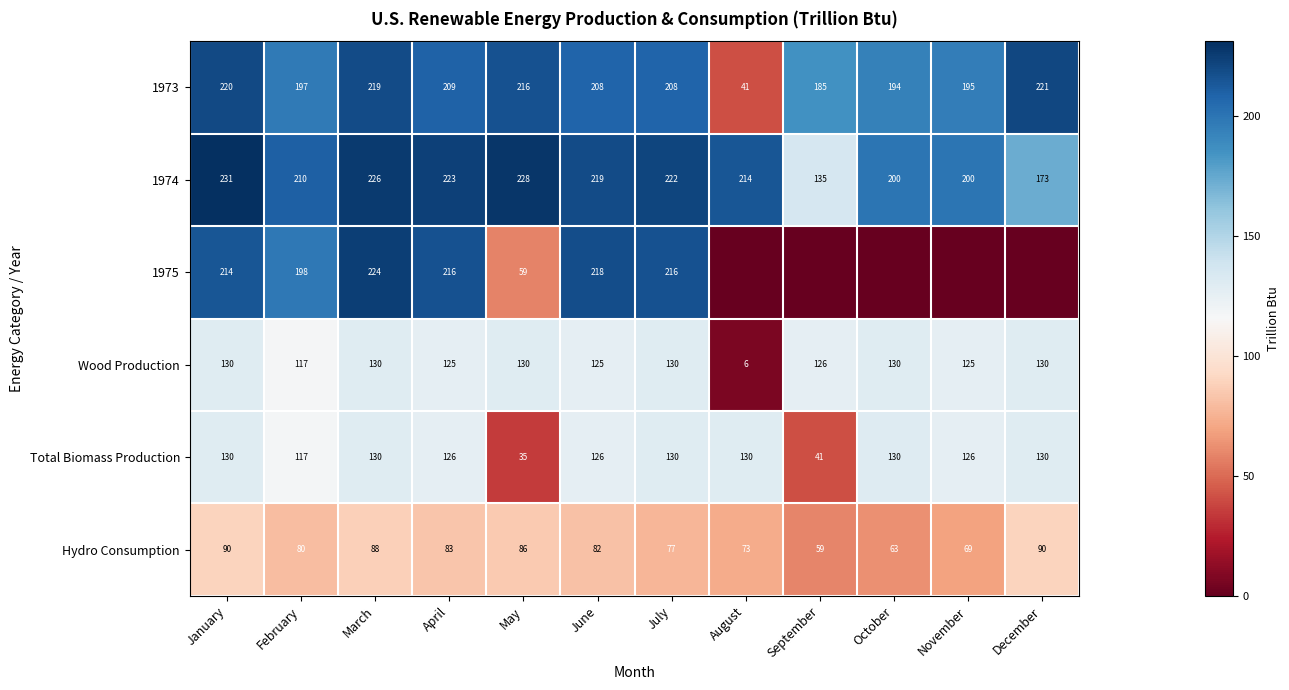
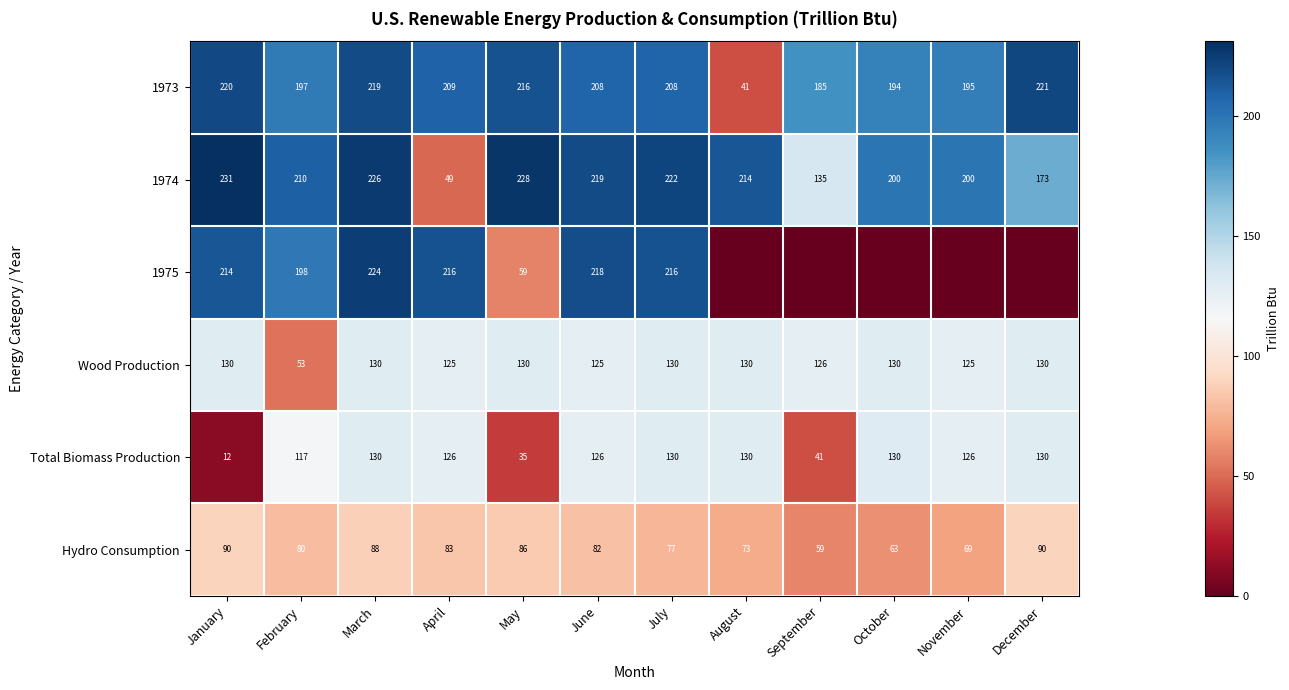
  {
    "1973": {
      "January": 220,
      "February": 197,
      "March": 219,
      "April": 209,
      "May": 216,
      "June": 208,
      "July": 208,
      "August": 41,
      "September": 185,
      "October": 194,
      "November": 195,
      "December": 221
    },
    "1974": {
      "January": 231,
      "February": 210,
      "March": 226,
-     "April": 223,
+     "April": 49,
      "May": 228,
      "June": 219,
      "July": 222,
      "August": 214,
      "September": 135,
      "October": 200,
      "November": 200,
      "December": 173
    },
    "1975": {
      "January": 214,
      "February": 198,
      "March": 224,
      "April": 216,
      "May": 59,
      "June": 218,
      "July": 216
    },
    "Wood Production": {
      "January": 130,
-     "February": 117,
+     "February": 53,
      "March": 130,
      "April": 125,
      "May": 130,
      "June": 125,
      "July": 130,
-     "August": 6,
+     "August": 130,
      "September": 126,
      "October": 130,
      "November": 125,
      "December": 130
    },
    "Total Biomass Production": {
-     "January": 130,
+     "January": 12,
      "February": 117,
      "March": 130,
      "April": 126,
      "May": 35,
      "June": 126,
      "July": 130,
      "August": 130,
      "September": 41,
      "October": 130,
      "November": 126,
      "December": 130
    },
    "Hydro Consumption": {
      "January": 90,
      "February": 80,
      "March": 88,
      "April": 83,
      "May": 86,
      "June": 82,
      "July": 77,
      "August": 73,
      "September": 59,
      "October": 63,
      "November": 69,
      "December": 90
    }
  }
